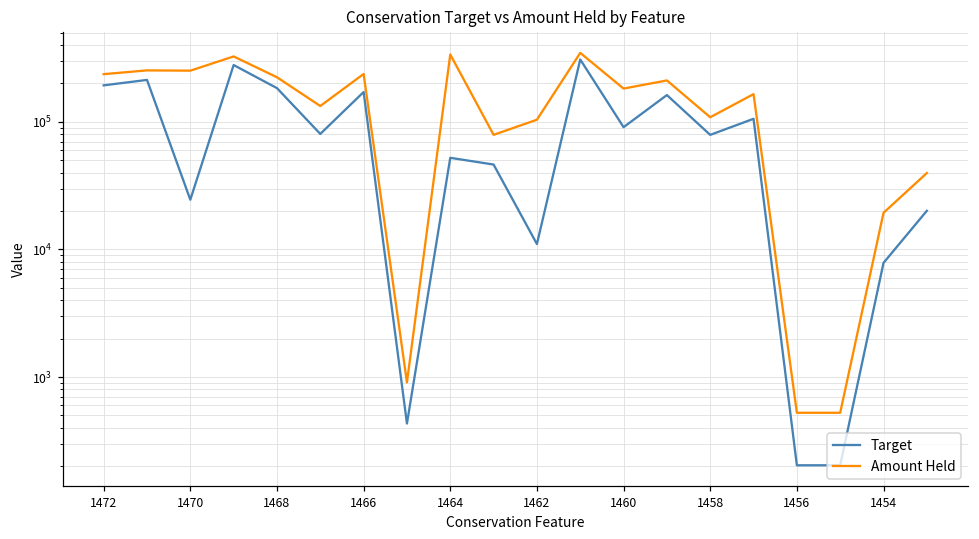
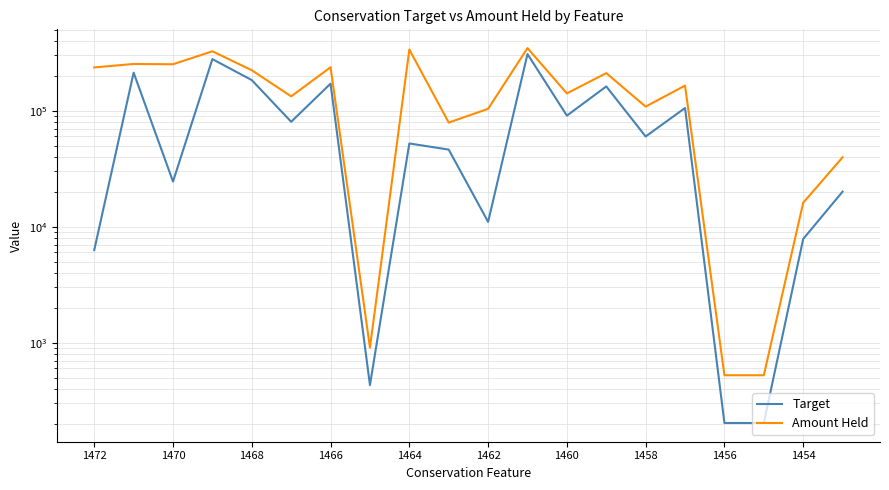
  {
    "Target": {
-     "1472": 190000,
+     "1472": 6000,
      "1470": 25000,
      "1468": 180000,
      "1466": 170000,
      "1464": 50000,
      "1462": 11000,
      "1460": 90000,
-     "1458": 80000,
+     "1458": 60000,
      "1456": 200,
      "1454": 8000
    },
    "Amount Held": {
      "1472": 240000,
      "1470": 250000,
      "1468": 220000,
      "1466": 240000,
      "1464": 340000,
      "1462": 100000,
-     "1460": 180000,
+     "1460": 140000,
      "1458": 110000,
      "1456": 500,
-     "1454": 19000
+     "1454": 16000
    }
  }
